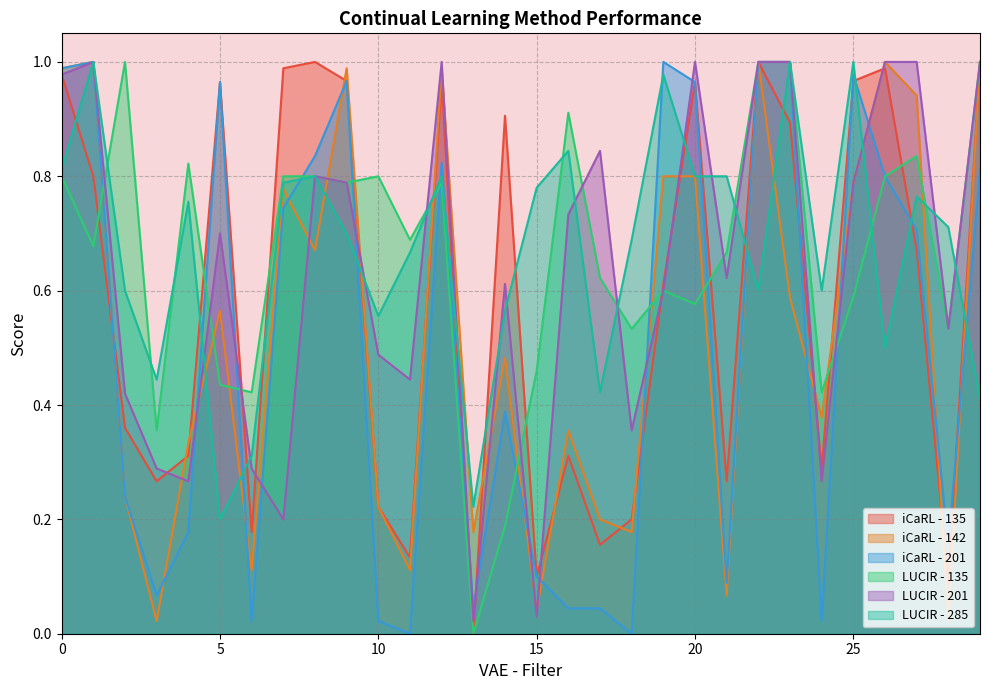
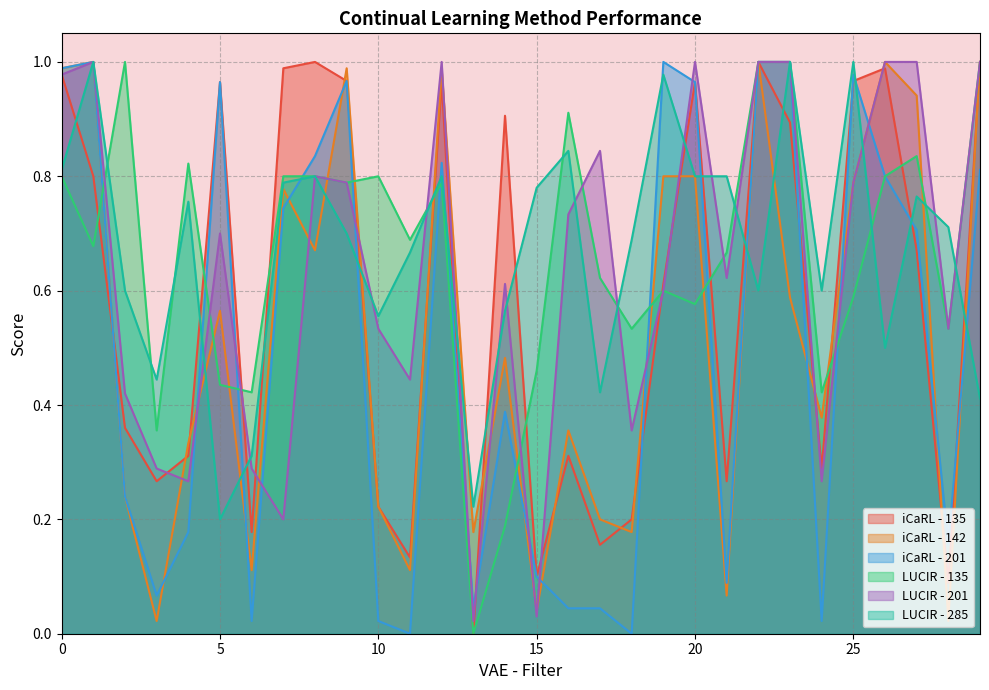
  {
    "LUCIR - 201": {
      "5": 0.70,
-     "10": 0.49,
+     "10": 0.53,
      "15": 0.03,
      "20": 1.00
    }
  }
